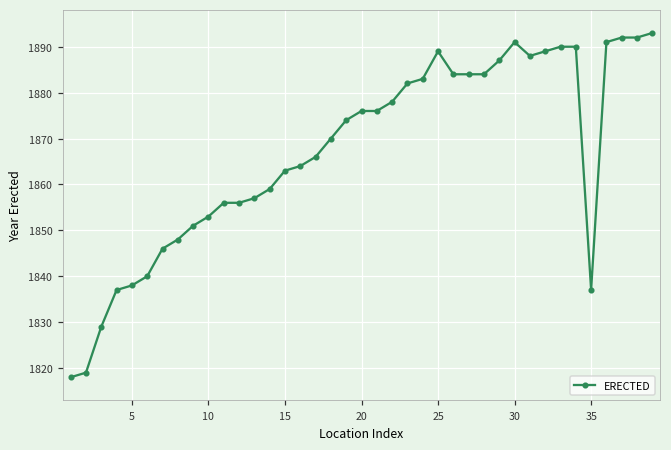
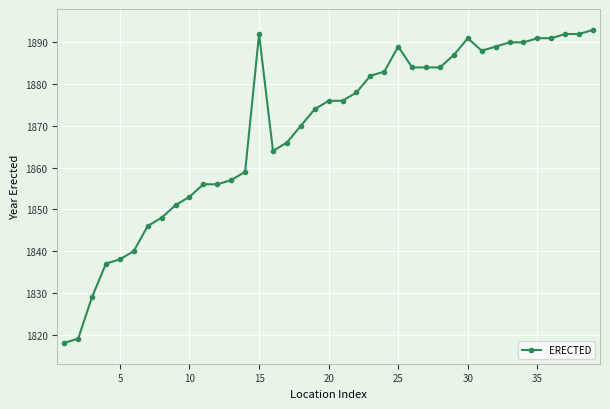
  {
    "5": 1838,
    "10": 1853,
-   "15": 1863,
+   "15": 1892,
    "20": 1876,
    "25": 1889,
    "30": 1891,
-   "35": 1837
+   "35": 1891
  }
